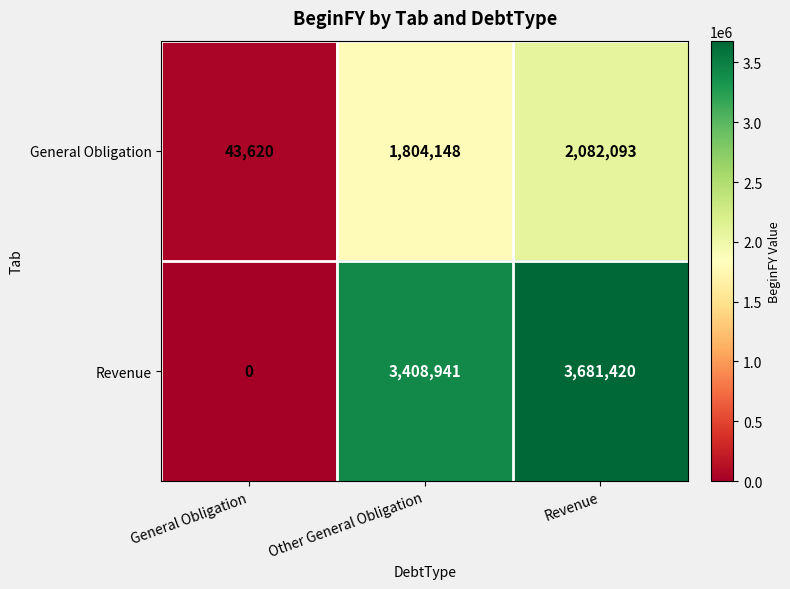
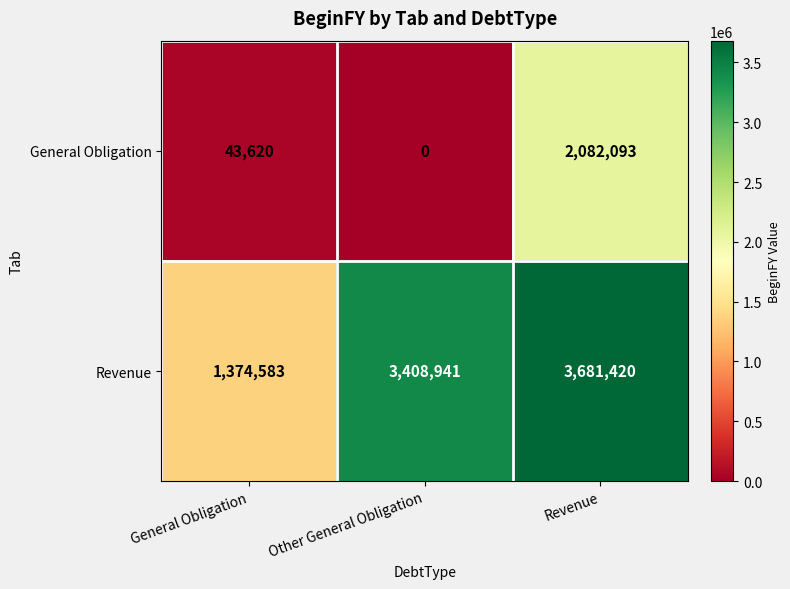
  {
    "General Obligation": {
      "General Obligation": "43,620",
-     "Other General Obligation": "1,804,148",
+     "Other General Obligation": "0",
      "Revenue": "2,082,093"
    },
    "Revenue": {
-     "General Obligation": "0",
+     "General Obligation": "1,374,583",
      "Other General Obligation": "3,408,941",
      "Revenue": "3,681,420"
    }
  }
